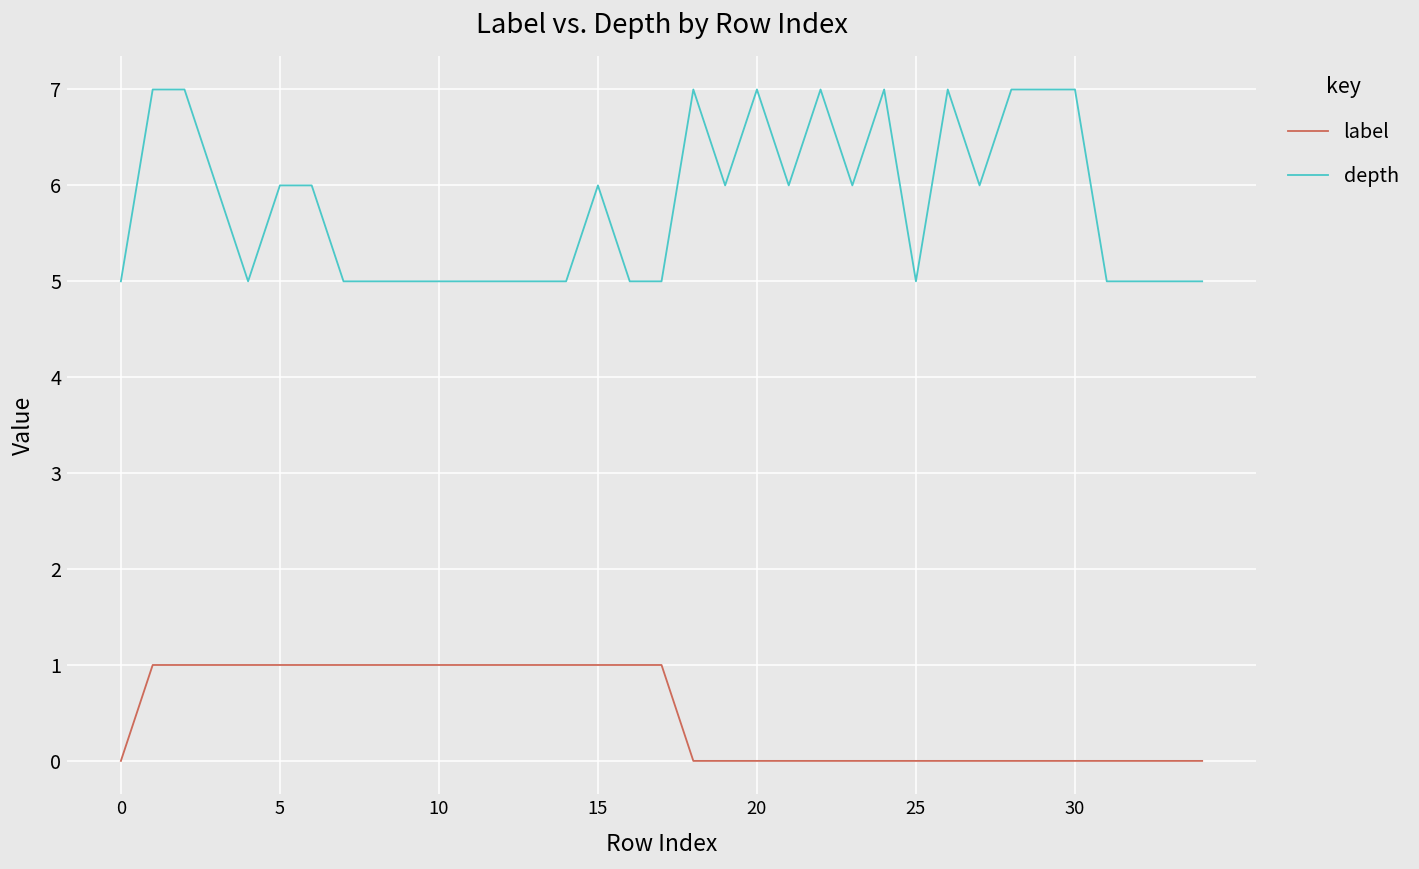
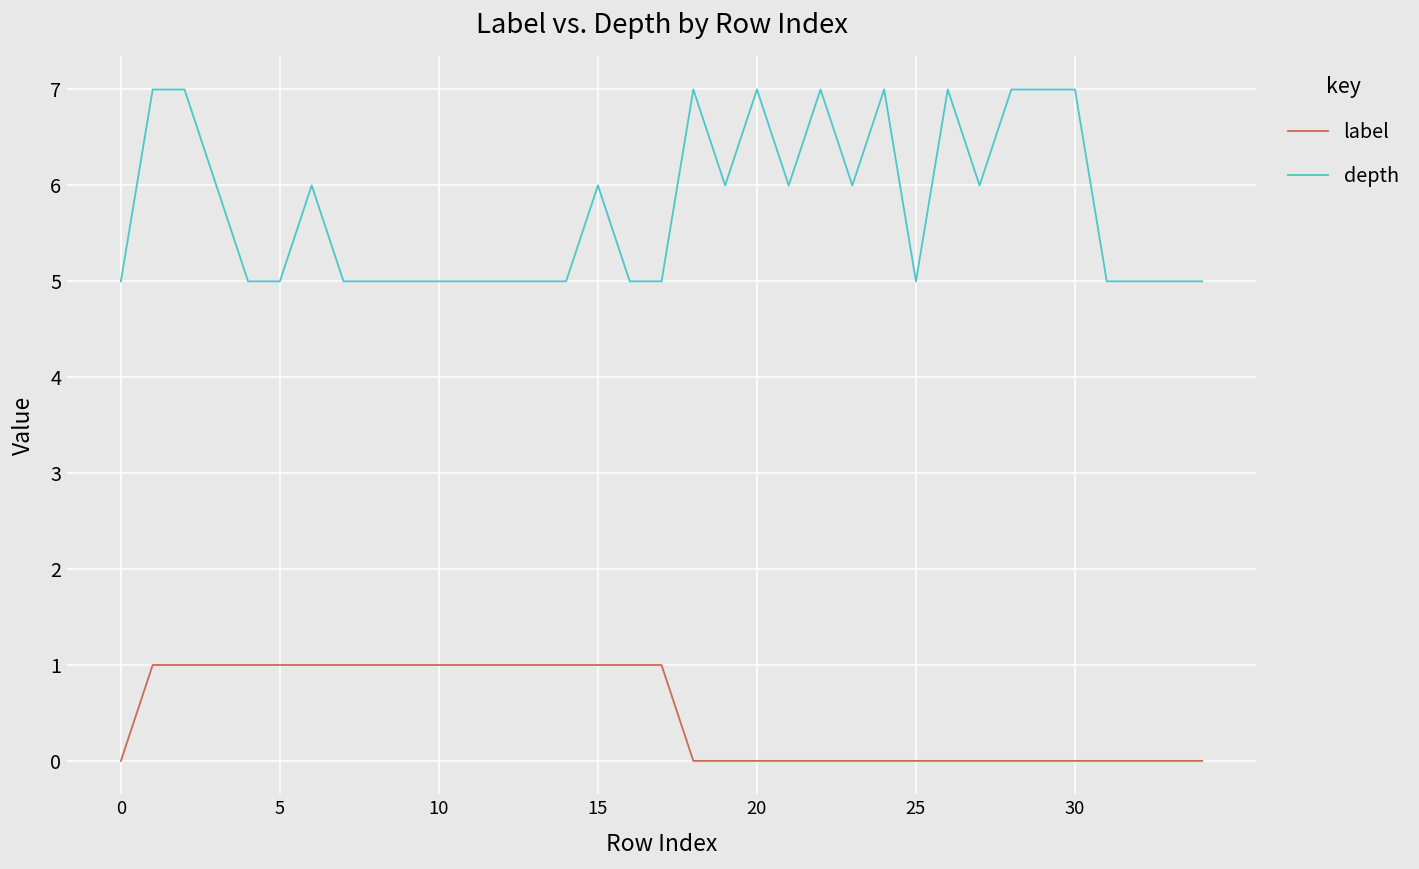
  {
    "label": {
      "0": 0,
      "5": 1,
      "10": 1,
      "15": 1,
      "20": 0,
      "25": 0,
      "30": 0
    },
    "depth": {
      "0": 5,
-     "5": 6,
+     "5": 5,
      "10": 5,
      "15": 6,
      "20": 7,
      "25": 5,
      "30": 7
    }
  }
